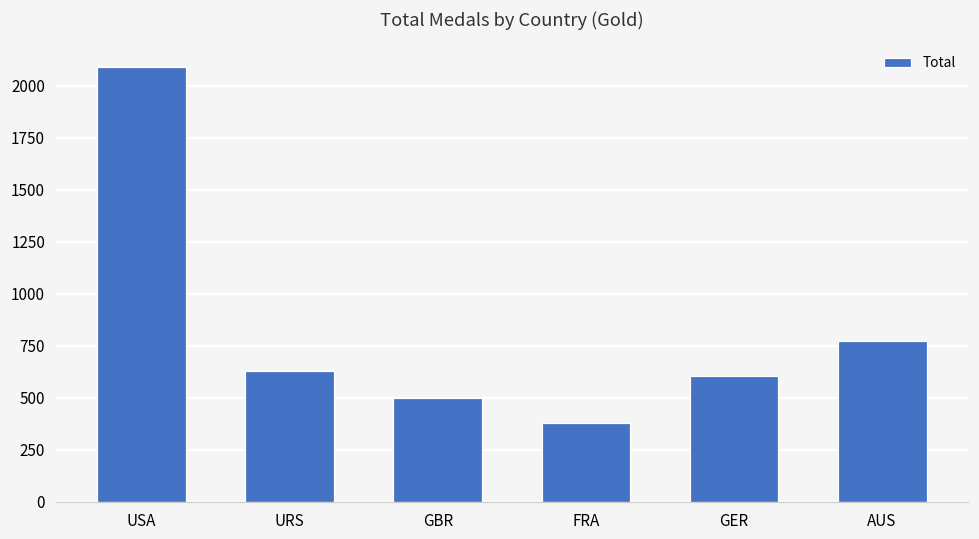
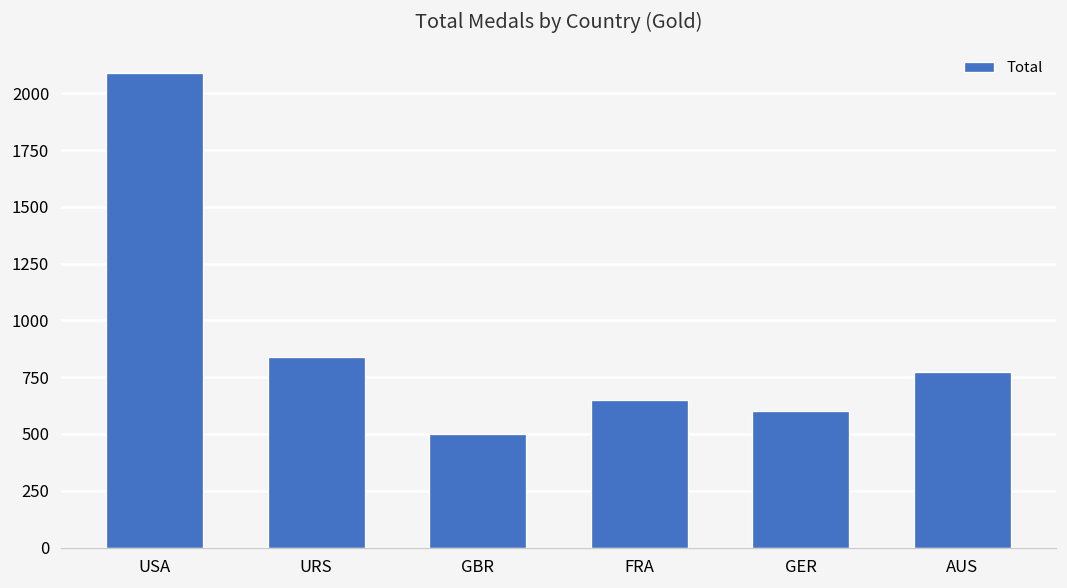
  {
    "USA": 2090,
-   "URS": 630,
+   "URS": 840,
    "GBR": 500,
-   "FRA": 380,
+   "FRA": 650,
    "GER": 600,
    "AUS": 770
  }
